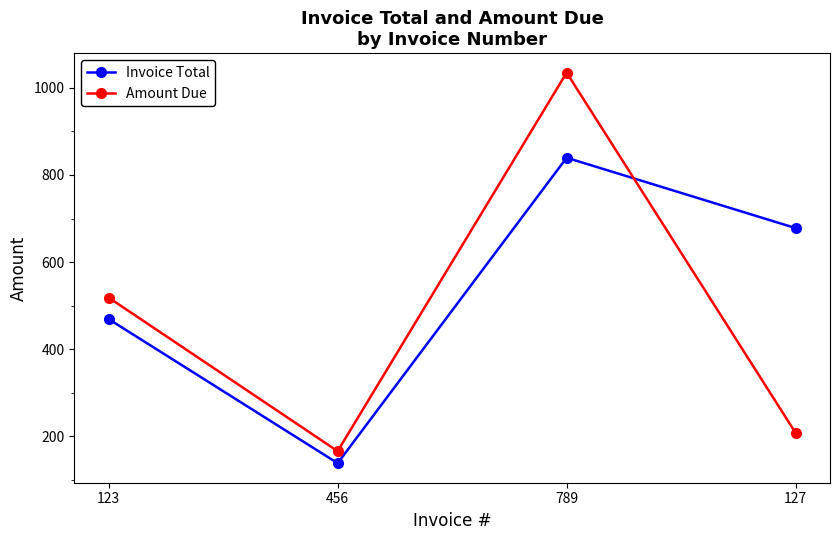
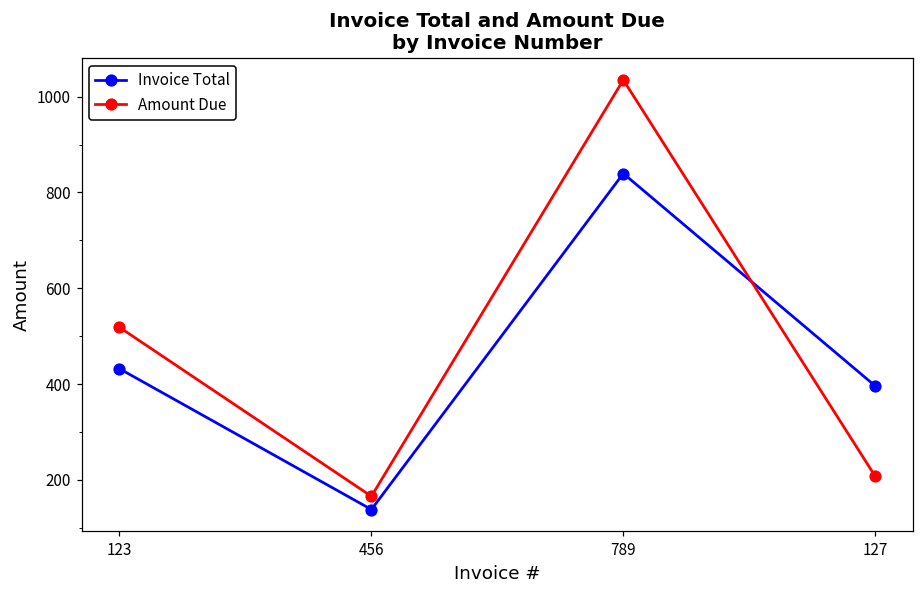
  {
    "Invoice Total": {
-     "123": 470,
+     "123": 430,
      "456": 140,
      "789": 840,
-     "127": 680
+     "127": 400
    },
    "Amount Due": {
      "123": 520,
      "456": 170,
      "789": 1040,
      "127": 210
    }
  }
